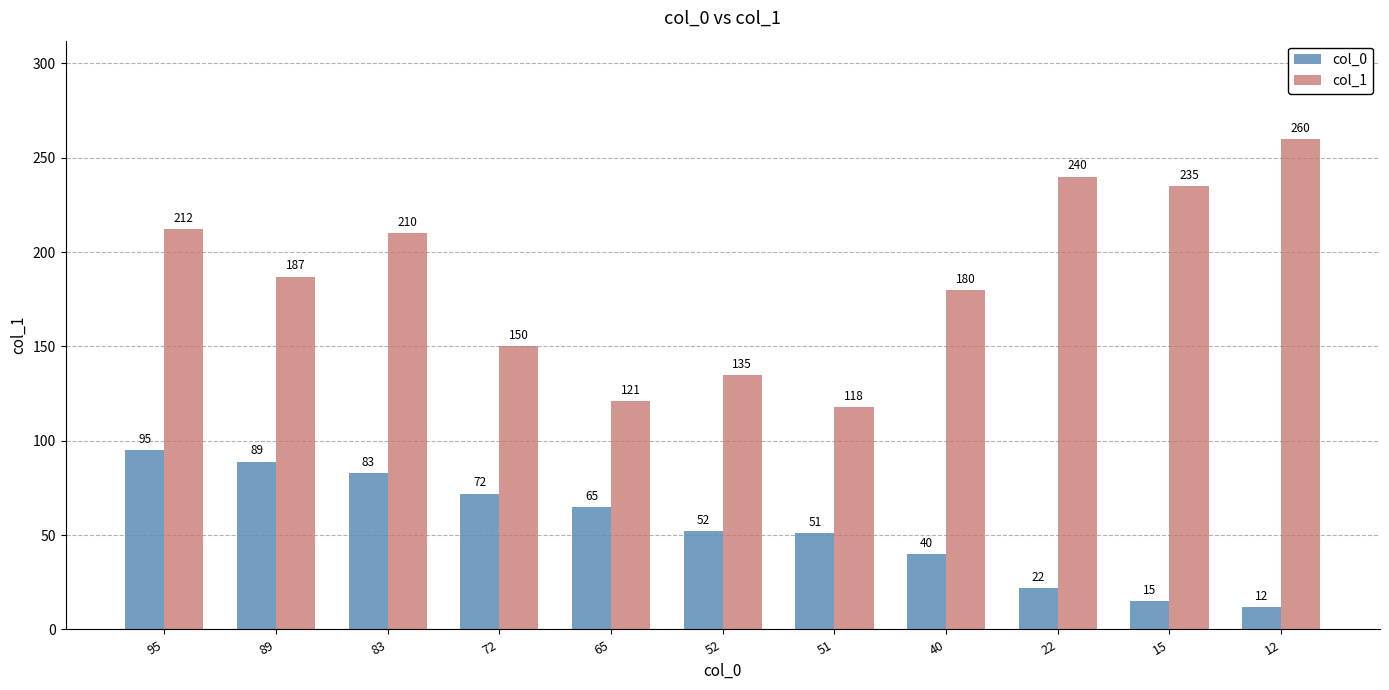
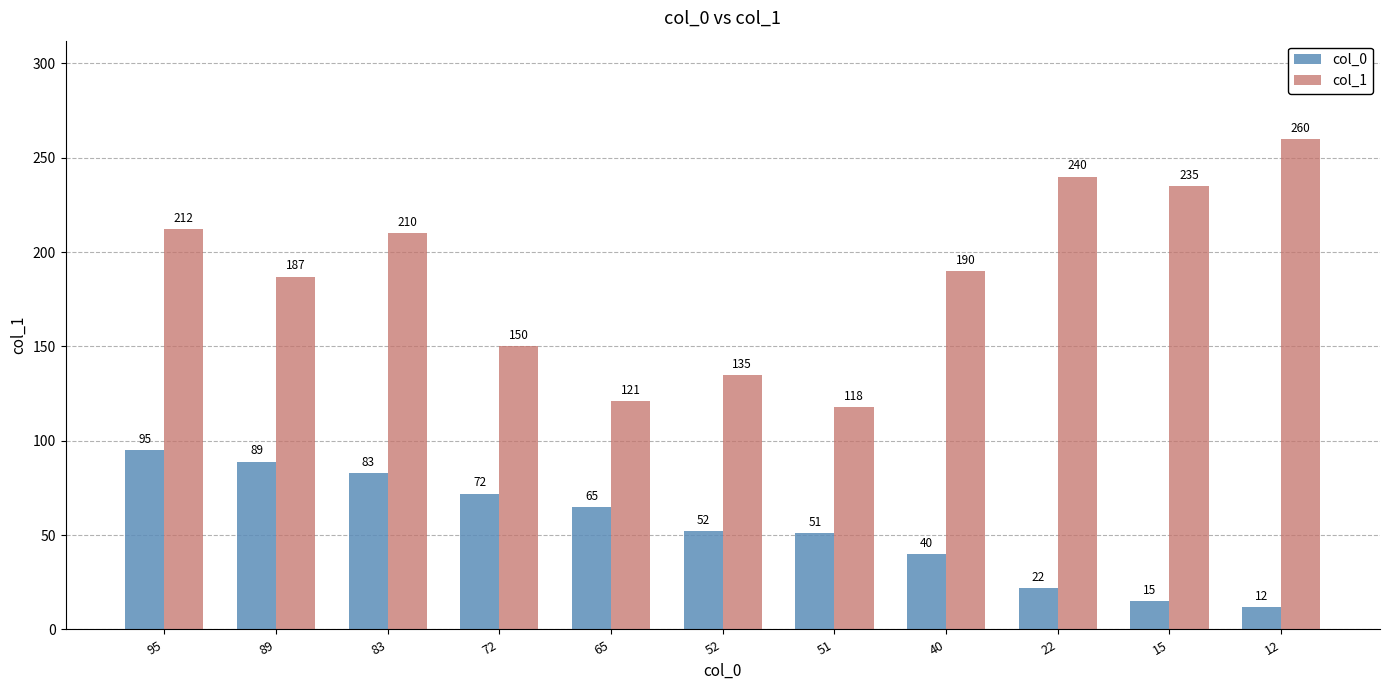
  {
    "col_0": {
      "95": 95,
      "89": 89,
      "83": 83,
      "72": 72,
      "65": 65,
      "52": 52,
      "51": 51,
      "40": 40,
      "22": 22,
      "15": 15,
      "12": 12
    },
    "col_1": {
      "95": 212,
      "89": 187,
      "83": 210,
      "72": 150,
      "65": 121,
      "52": 135,
      "51": 118,
-     "40": 180,
+     "40": 190,
      "22": 240,
      "15": 235,
      "12": 260
    }
  }
